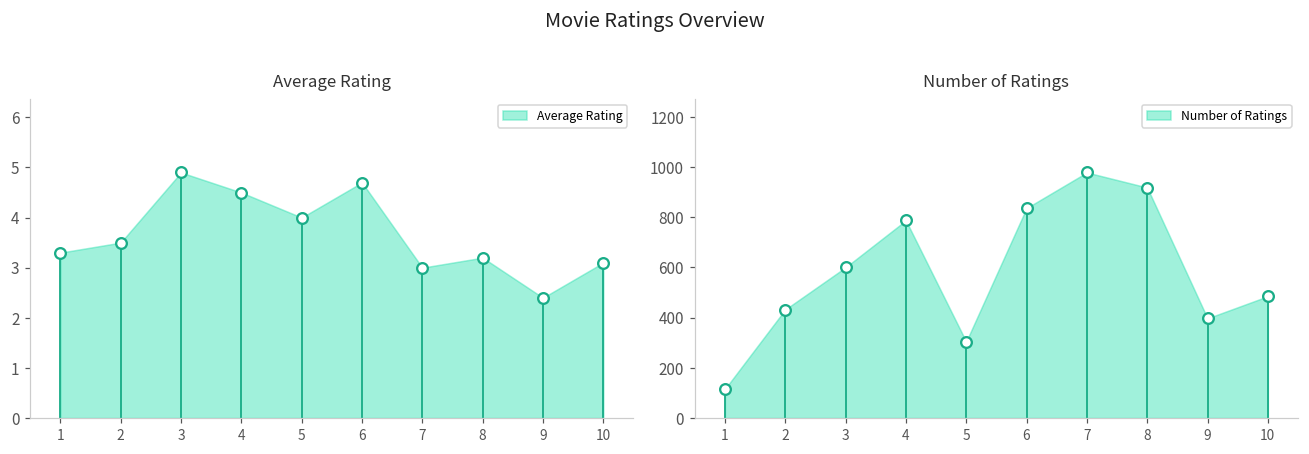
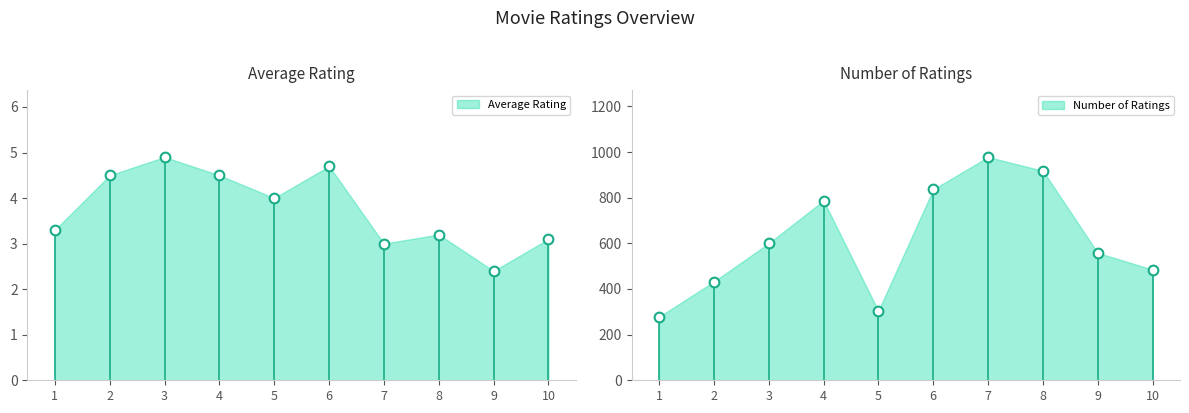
  {
    "Average Rating": {
      "Average Rating": {
-       "2": 3.5
+       "2": 4.5
      }
    },
    "Number of Ratings": {
      "Number of Ratings": {
-       "1": 120,
-       "9": 400
+       "1": 280,
+       "9": 560
      }
    }
  }
